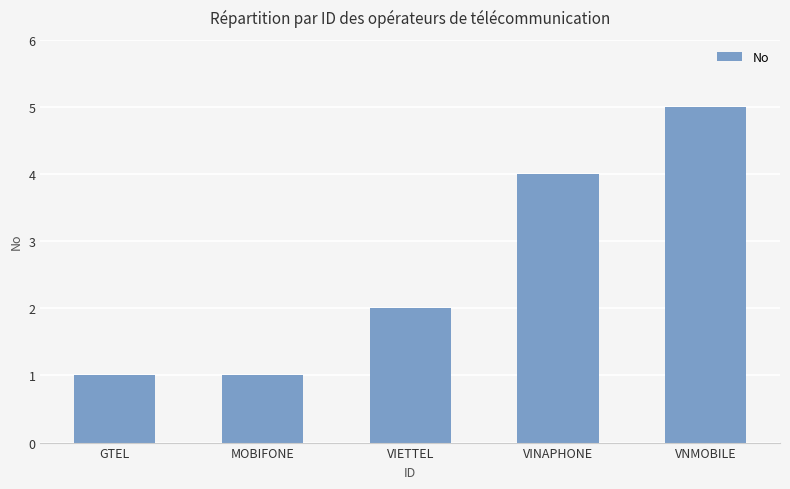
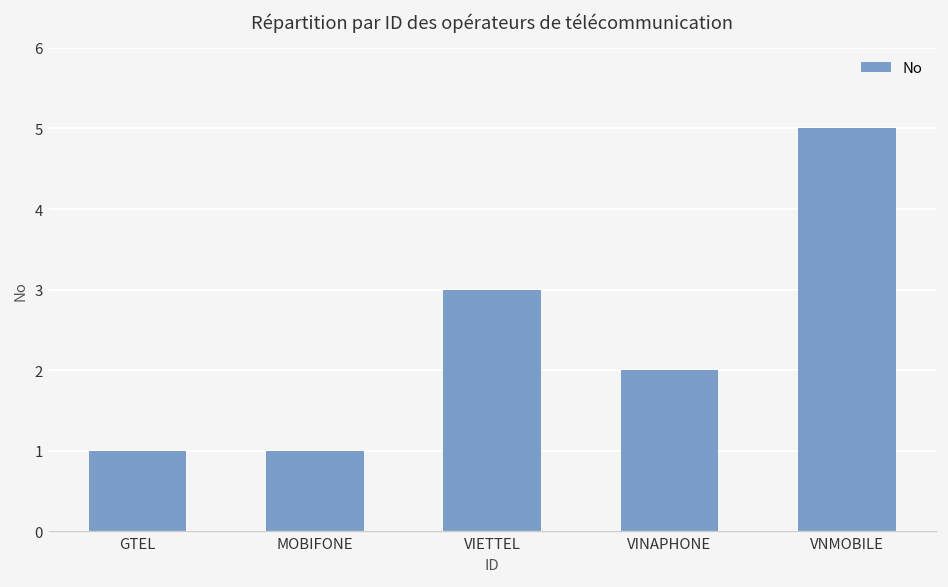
  {
    "GTEL": 1,
    "MOBIFONE": 1,
-   "VIETTEL": 2,
-   "VINAPHONE": 4,
+   "VIETTEL": 3,
+   "VINAPHONE": 2,
    "VNMOBILE": 5
  }
